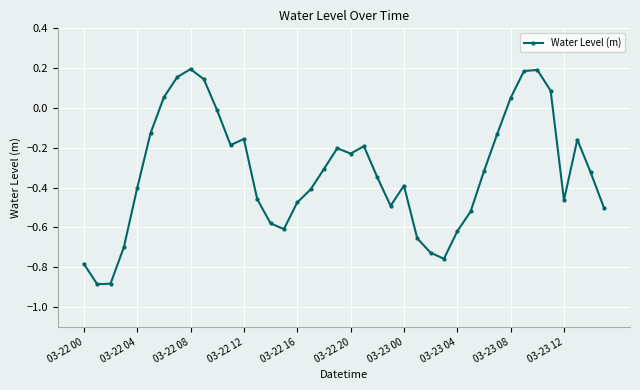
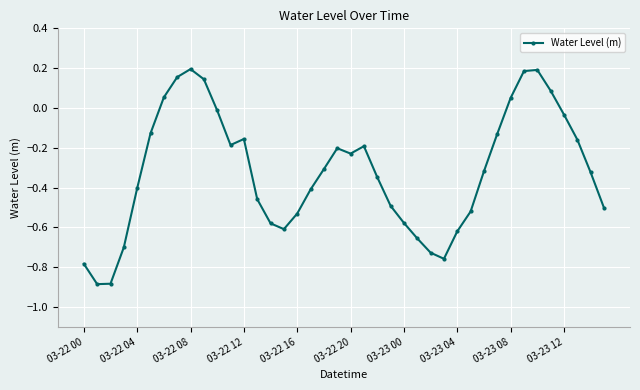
  {
    "03-22 00": -0.78,
    "03-22 04": -0.40,
    "03-22 08": 0.20,
    "03-22 12": -0.16,
-   "03-22 16": -0.47,
+   "03-22 16": -0.53,
    "03-22 20": -0.23,
-   "03-23 00": -0.39,
+   "03-23 00": -0.58,
    "03-23 04": -0.62,
    "03-23 08": 0.05,
-   "03-23 12": -0.46
+   "03-23 12": -0.03
  }
